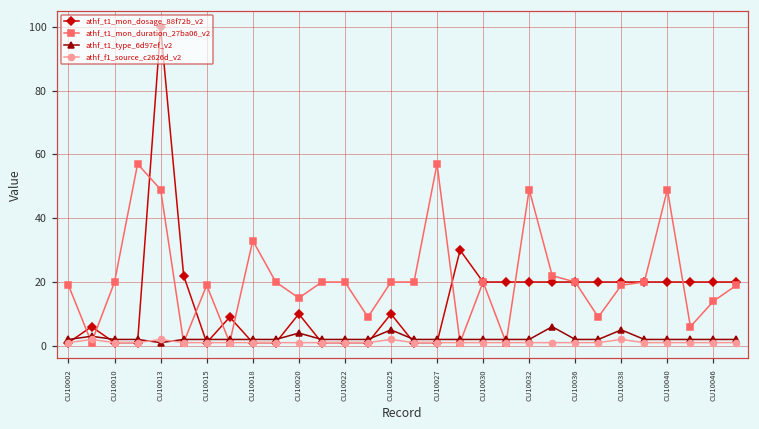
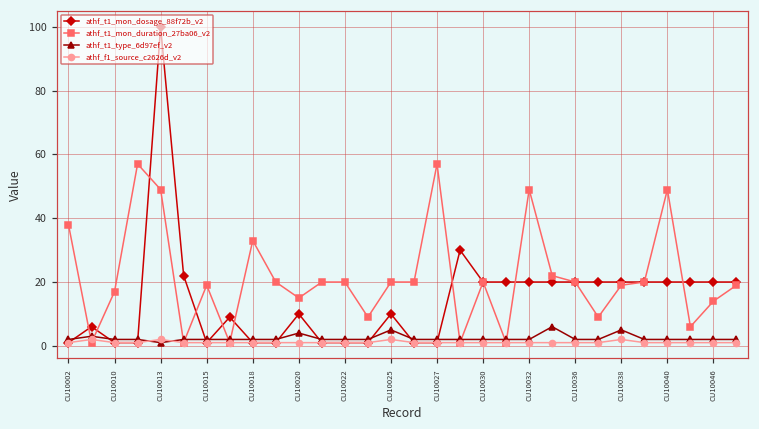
  {
    "athf_t1_mon_duration_27ba06_v2": {
-     "CU10002": 19,
-     "CU10010": 20,
+     "CU10002": 38,
+     "CU10010": 17,
      "CU10013": 49,
      "CU10015": 19,
      "CU10018": 33,
      "CU10020": 15,
      "CU10022": 20,
      "CU10025": 20,
      "CU10027": 57,
      "CU10032": 49,
      "CU10038": 19,
      "CU10040": 49,
      "CU10046": 14
    },
    "athf_f1_source_c2626d_v2": {
      "CU10013": 2,
      "CU10020": 1,
      "CU10025": 2,
      "CU10030": 1,
      "CU10032": 1,
      "CU10036": 1,
      "CU10038": 2,
      "CU10040": 1,
      "CU10046": 1
    }
  }
